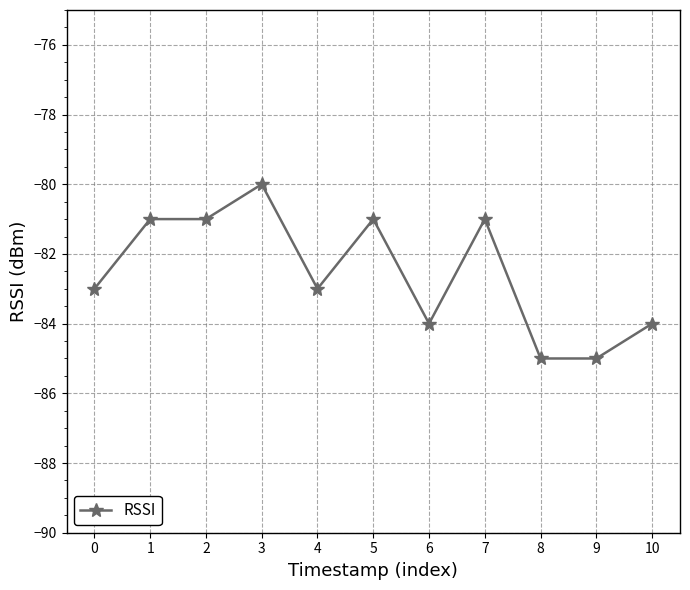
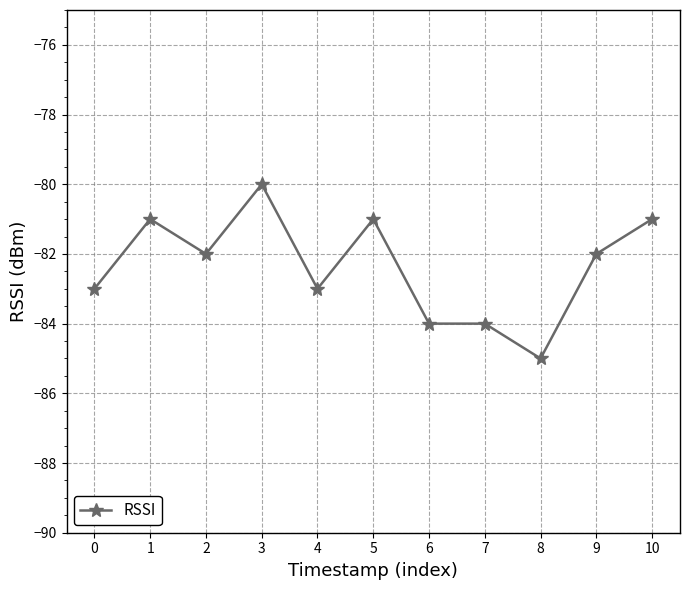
  {
    "0": -83,
    "1": -81,
-   "2": -81,
+   "2": -82,
    "3": -80,
    "4": -83,
    "5": -81,
    "6": -84,
-   "7": -81,
+   "7": -84,
    "8": -85,
-   "9": -85,
-   "10": -84
+   "9": -82,
+   "10": -81
  }
